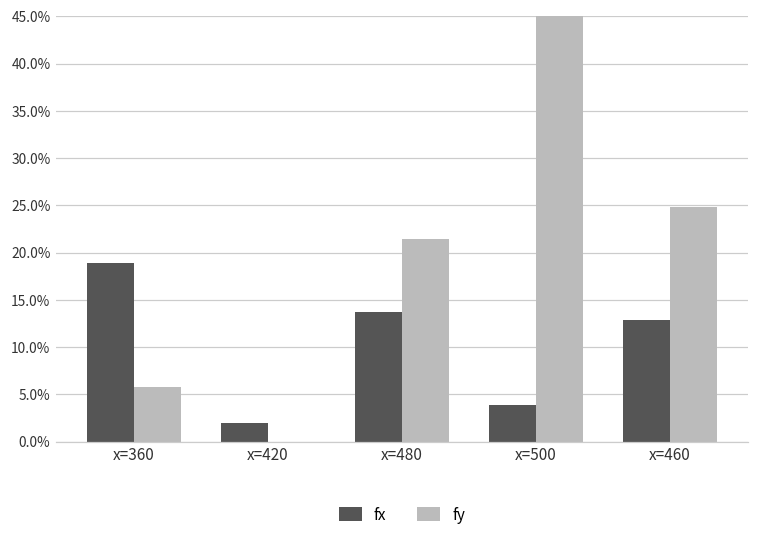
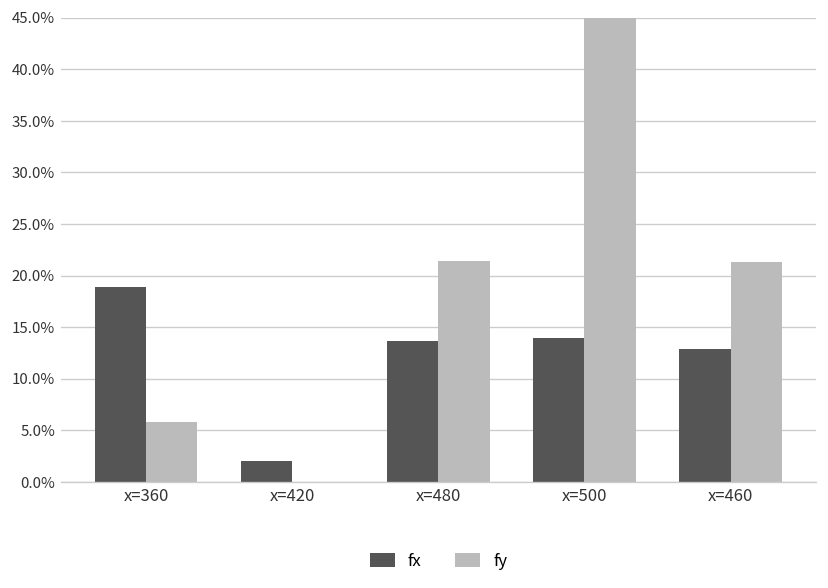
  {
    "fx": {
      "x=360": "19%",
      "x=420": "2%",
      "x=480": "14%",
-     "x=500": "4%",
+     "x=500": "14%",
      "x=460": "13%"
    },
    "fy": {
      "x=360": "6%",
      "x=480": "21%",
-     "x=460": "25%"
+     "x=460": "21%"
    }
  }
